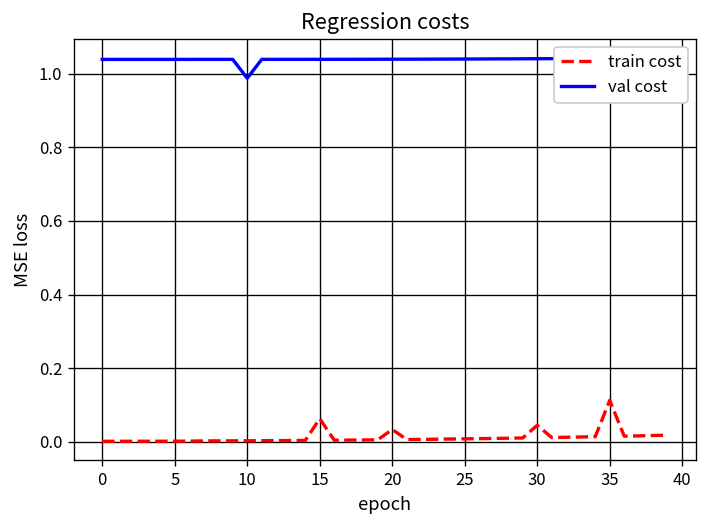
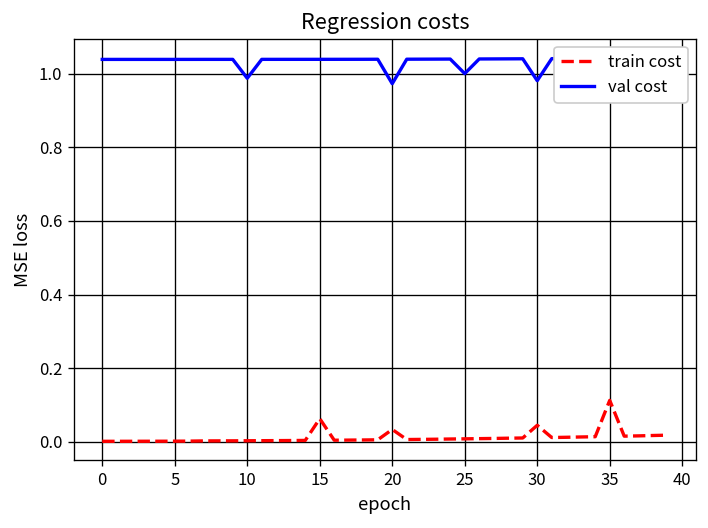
  {
    "train cost": {
      "0": 0.00,
      "5": 0.00,
      "10": 0.00,
      "15": 0.06,
      "20": 0.03,
      "25": 0.01,
      "30": 0.04,
      "35": 0.11
    },
    "val cost": {
      "0": 1.04,
      "5": 1.04,
      "10": 0.99,
      "15": 1.04,
-     "20": 1.04,
-     "25": 1.04,
-     "30": 1.04
+     "20": 0.97,
+     "25": 1.00,
+     "30": 0.98
    }
  }
